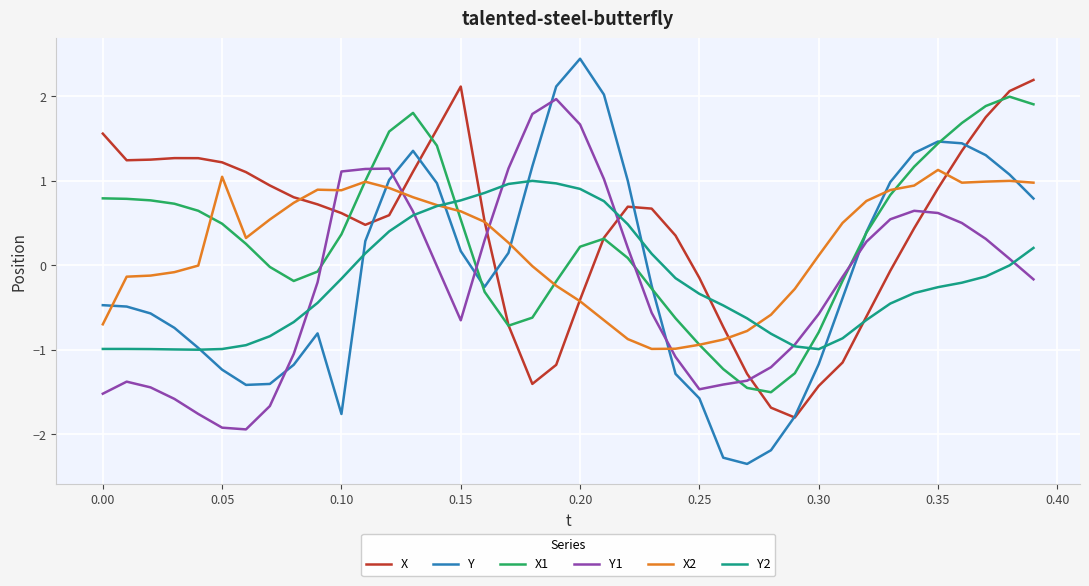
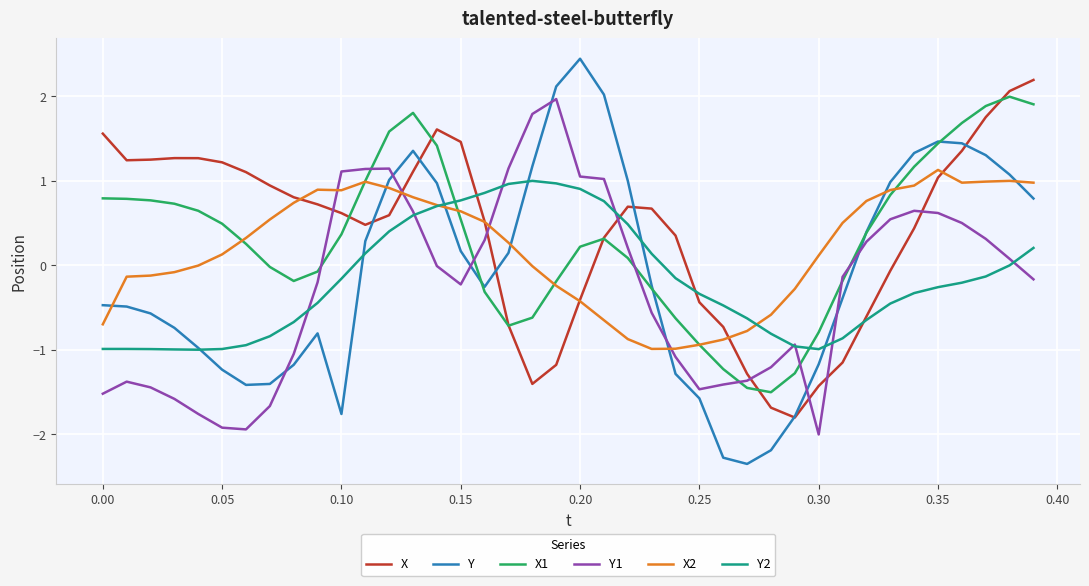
  {
    "X": {
      "0.00": 1.6,
      "0.05": 1.2,
      "0.10": 0.6,
-     "0.15": 2.1,
-     "0.25": -0.1,
+     "0.15": 1.5,
+     "0.25": -0.4,
      "0.30": -1.4,
-     "0.35": 0.9
+     "0.35": 1.0
    },
    "Y": {
      "0.00": -0.5,
      "0.05": -1.2,
      "0.10": -1.8,
      "0.15": 0.2,
      "0.20": 2.4,
      "0.25": -1.6,
      "0.30": -1.2
    },
    "Y1": {
      "0.00": -1.5,
      "0.05": -1.9,
      "0.10": 1.1,
-     "0.15": -0.7,
-     "0.20": 1.7,
+     "0.15": -0.2,
+     "0.20": 1.1,
      "0.25": -1.5,
-     "0.30": -0.6,
+     "0.30": -2.0,
      "0.35": 0.6
    },
    "X2": {
      "0.00": -0.7,
-     "0.05": 1.0,
+     "0.05": 0.1,
      "0.10": 0.9,
      "0.15": 0.6,
      "0.30": 0.1,
      "0.35": 1.1
    }
  }
